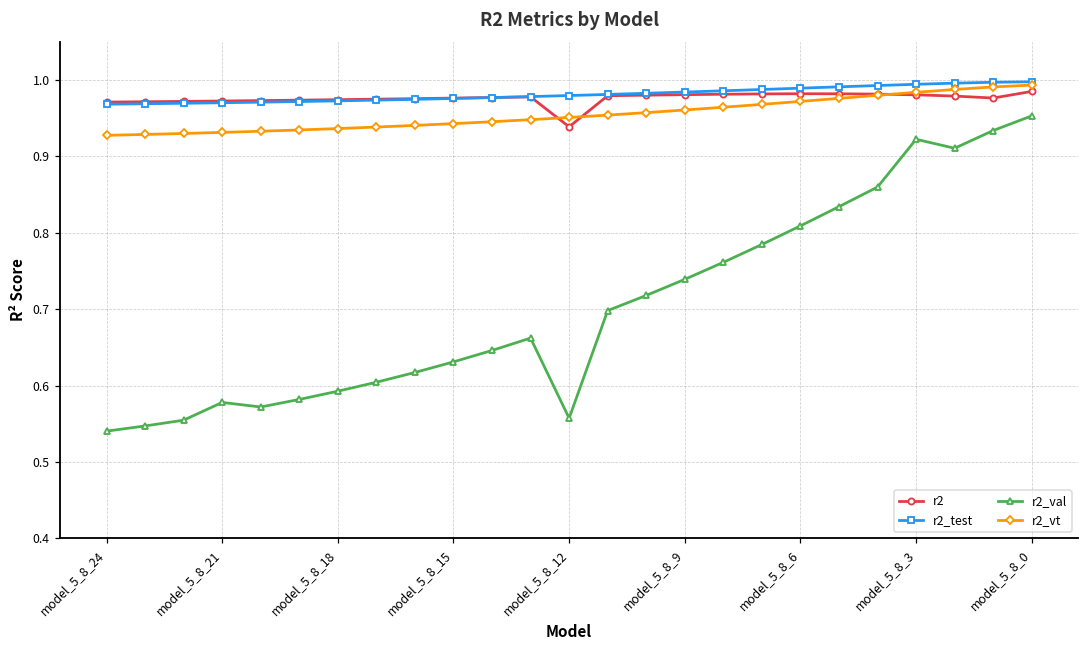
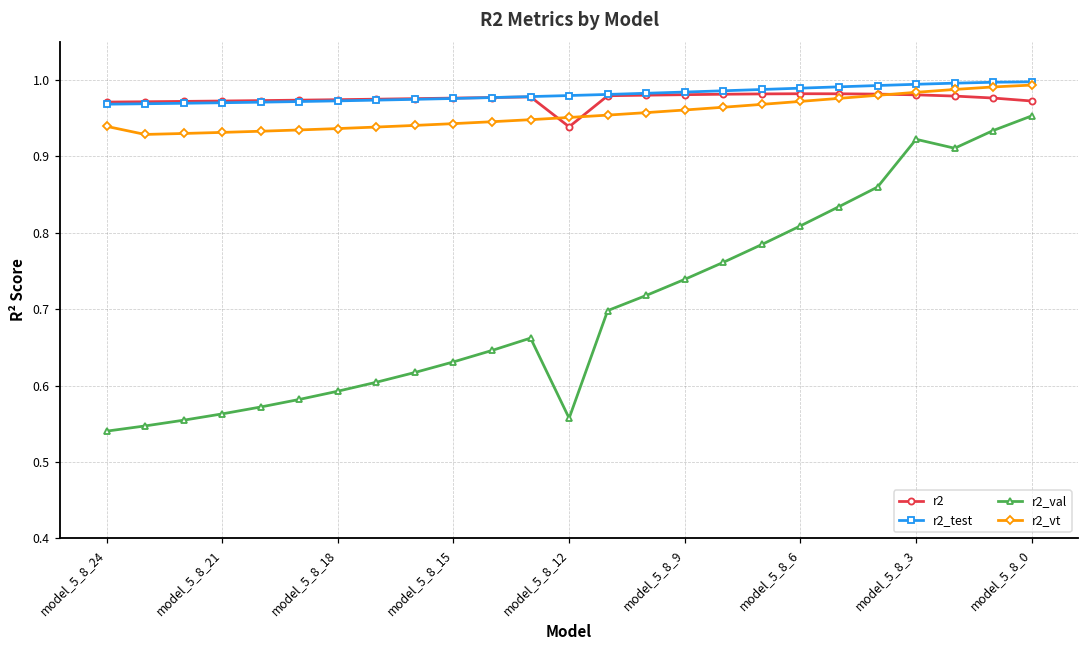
  {
    "r2": {
      "model_5_8_12": 0.94,
      "model_5_8_6": 0.98,
-     "model_5_8_0": 0.98
+     "model_5_8_0": 0.97
    },
    "r2_test": {
      "model_5_8_12": 0.98,
      "model_5_8_6": 0.99,
      "model_5_8_3": 0.99,
      "model_5_8_0": 1.00
    },
    "r2_val": {
      "model_5_8_24": 0.54,
-     "model_5_8_21": 0.58,
+     "model_5_8_21": 0.56,
      "model_5_8_18": 0.59,
      "model_5_8_15": 0.63,
      "model_5_8_12": 0.56,
      "model_5_8_9": 0.74,
      "model_5_8_6": 0.81,
      "model_5_8_3": 0.92,
      "model_5_8_0": 0.95
    },
    "r2_vt": {
-     "model_5_8_24": 0.93,
+     "model_5_8_24": 0.94,
      "model_5_8_21": 0.93,
      "model_5_8_18": 0.94,
      "model_5_8_15": 0.94,
      "model_5_8_12": 0.95,
      "model_5_8_9": 0.96,
      "model_5_8_6": 0.97,
      "model_5_8_0": 0.99
    }
  }
